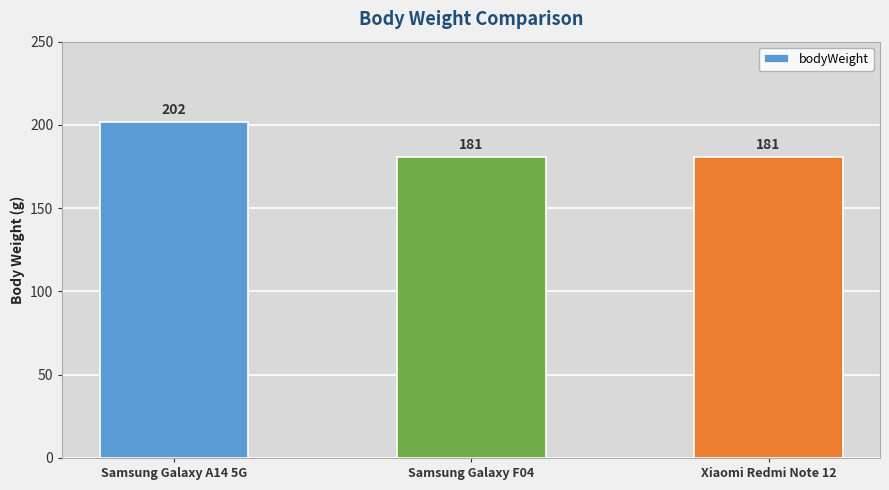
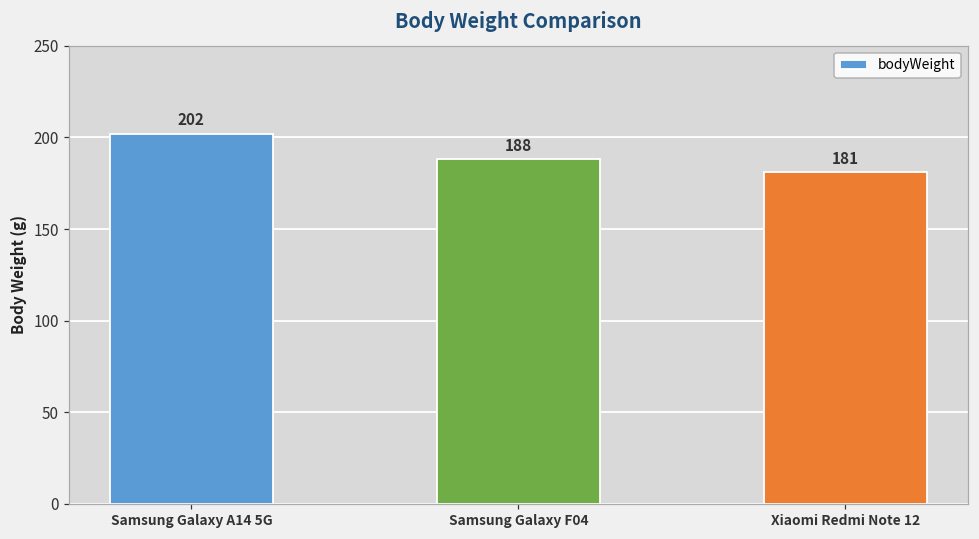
  {
    "Samsung Galaxy A14 5G": 202,
-   "Samsung Galaxy F04": 181,
+   "Samsung Galaxy F04": 188,
    "Xiaomi Redmi Note 12": 181
  }
